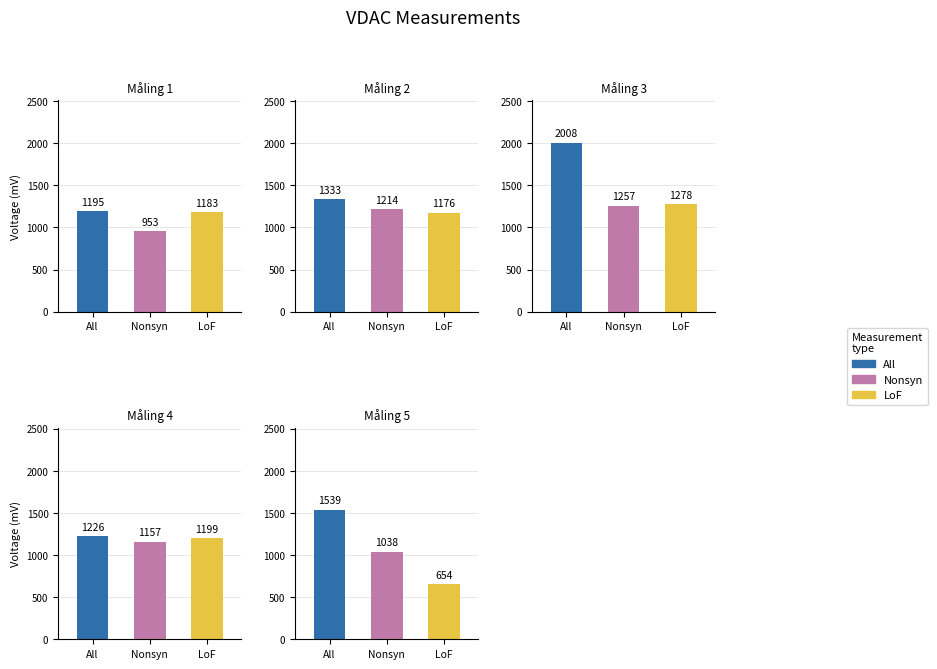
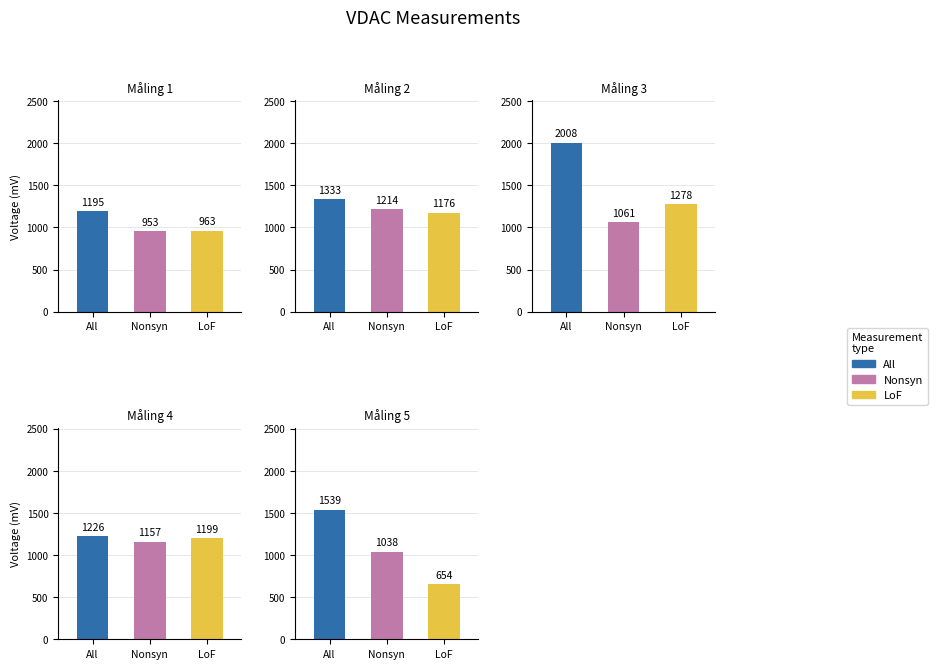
  {
    "Måling 1": {
      "All": 1195,
      "Nonsyn": 953,
-     "LoF": 1183
+     "LoF": 963
    },
    "Måling 2": {
      "All": 1333,
      "Nonsyn": 1214,
      "LoF": 1176
    },
    "Måling 3": {
      "All": 2008,
-     "Nonsyn": 1257,
+     "Nonsyn": 1061,
      "LoF": 1278
    },
    "Måling 4": {
      "All": 1226,
      "Nonsyn": 1157,
      "LoF": 1199
    },
    "Måling 5": {
      "All": 1539,
      "Nonsyn": 1038,
      "LoF": 654
    }
  }
